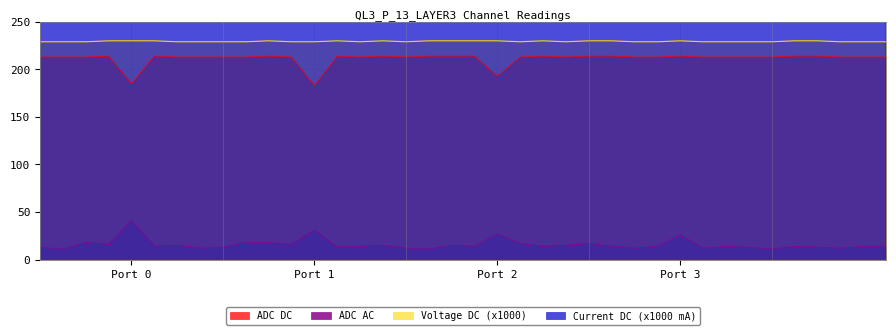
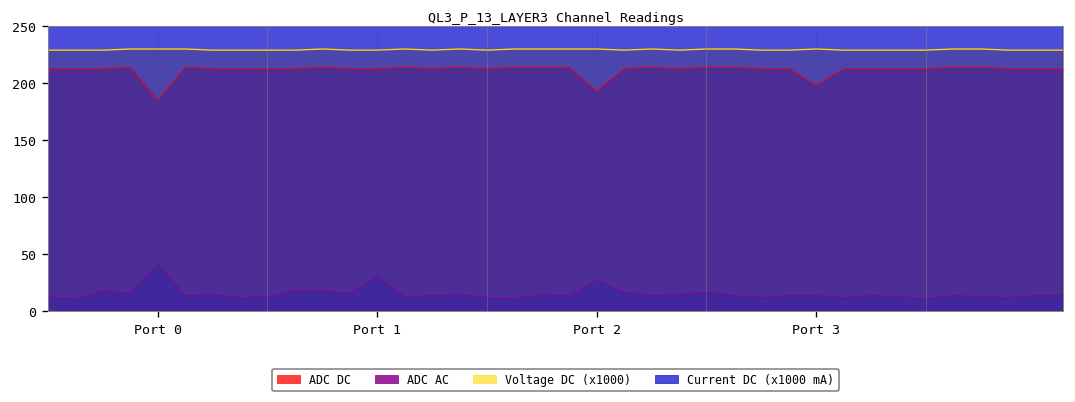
  {
    "ADC DC": {
      "Port 0": 190,
-     "Port 1": 180,
+     "Port 1": 210,
      "Port 2": 190,
-     "Port 3": 210
+     "Port 3": 200
    },
    "ADC AC": {
      "Port 0": 40,
      "Port 1": 30,
      "Port 2": 30,
-     "Port 3": 30
+     "Port 3": 10
    },
    "Voltage DC (x1000)": {
      "Port 0": 230,
      "Port 1": 230,
      "Port 2": 230,
      "Port 3": 230
    }
  }
